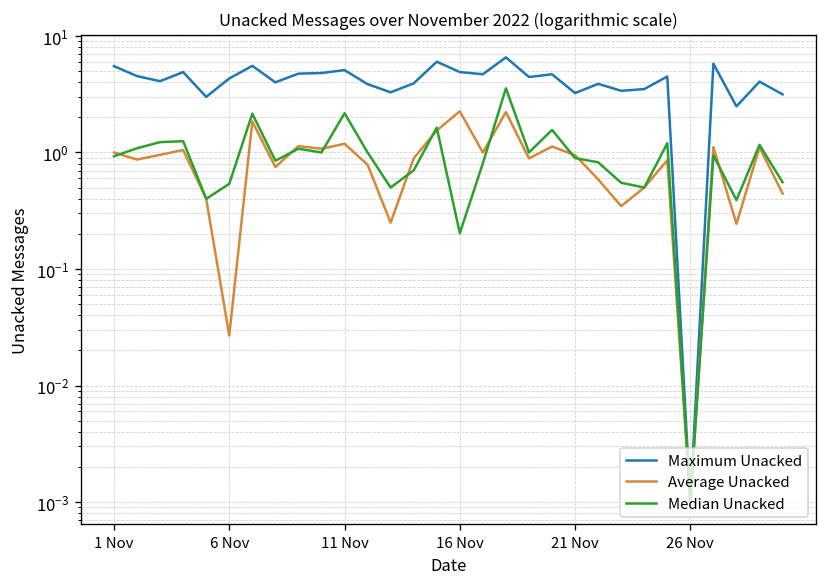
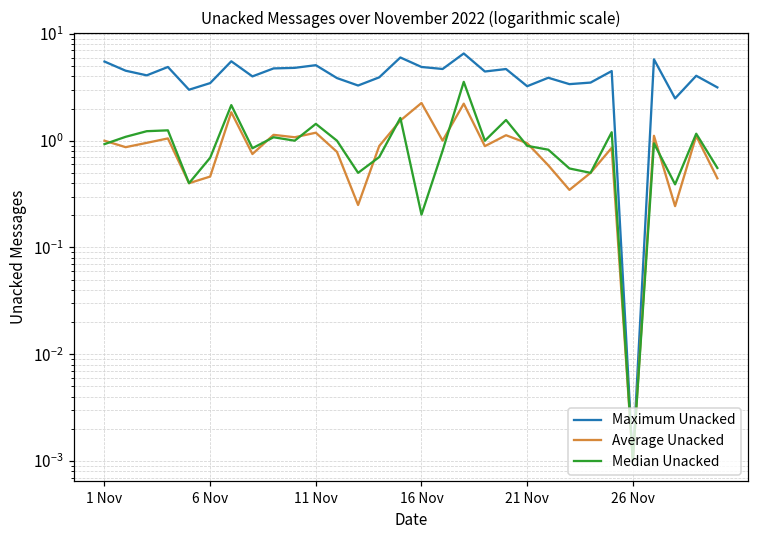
  {
    "Maximum Unacked": {
      "1 Nov": 6,
-     "6 Nov": 4,
+     "6 Nov": 3.5,
      "11 Nov": 5,
      "16 Nov": 5,
      "21 Nov": 3.2
    },
    "Average Unacked": {
      "1 Nov": 1.0,
-     "6 Nov": 0.027,
+     "6 Nov": 0.5,
      "11 Nov": 1.2,
      "16 Nov": 2.3
    },
    "Median Unacked": {
      "1 Nov": 0.9,
-     "6 Nov": 0.5,
-     "11 Nov": 2.2,
+     "6 Nov": 0.7,
+     "11 Nov": 1.4,
      "16 Nov": 0.2
    }
  }
